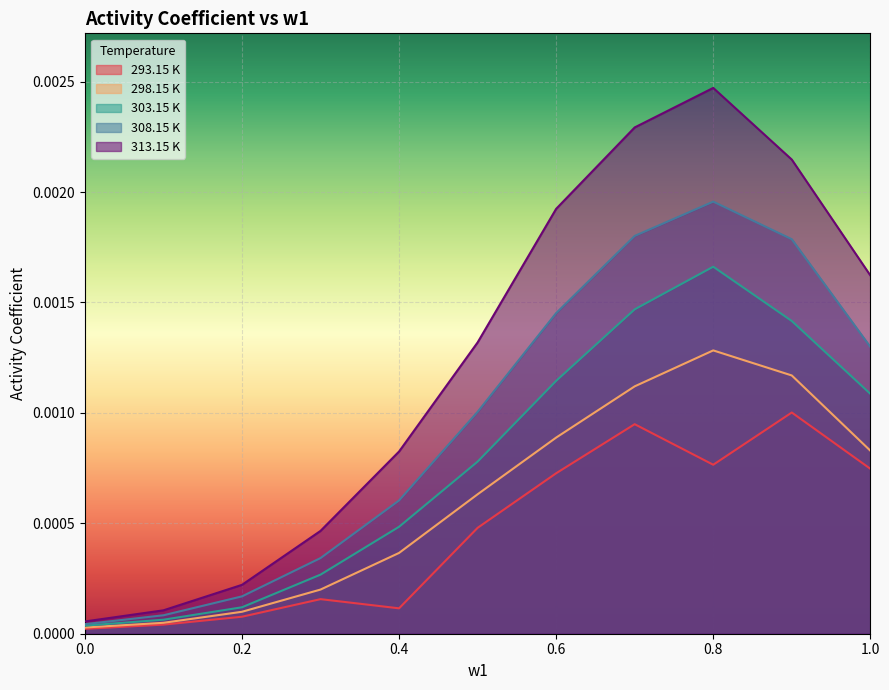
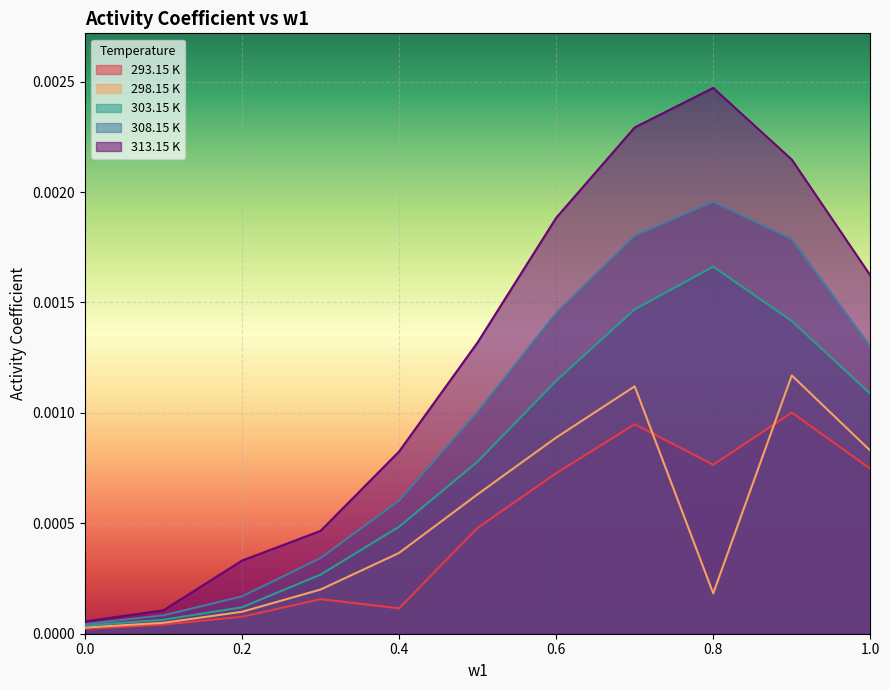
  {
    "293.15 K": {
      "0.2": 0.00008,
      "0.4": 0.00012,
      "0.6": 0.00073,
      "0.8": 0.00077,
      "1.0": 0.00075
    },
    "298.15 K": {
      "0.2": 0.00010,
      "0.4": 0.00037,
      "0.6": 0.00089,
-     "0.8": 0.00128,
+     "0.8": 0.00018,
      "1.0": 0.00083
    },
    "313.15 K": {
      "0.0": 0.00006,
-     "0.2": 0.00022,
+     "0.2": 0.00033,
      "0.4": 0.00083,
-     "0.6": 0.00192,
+     "0.6": 0.00188,
      "0.8": 0.00247,
      "1.0": 0.00162
    }
  }
